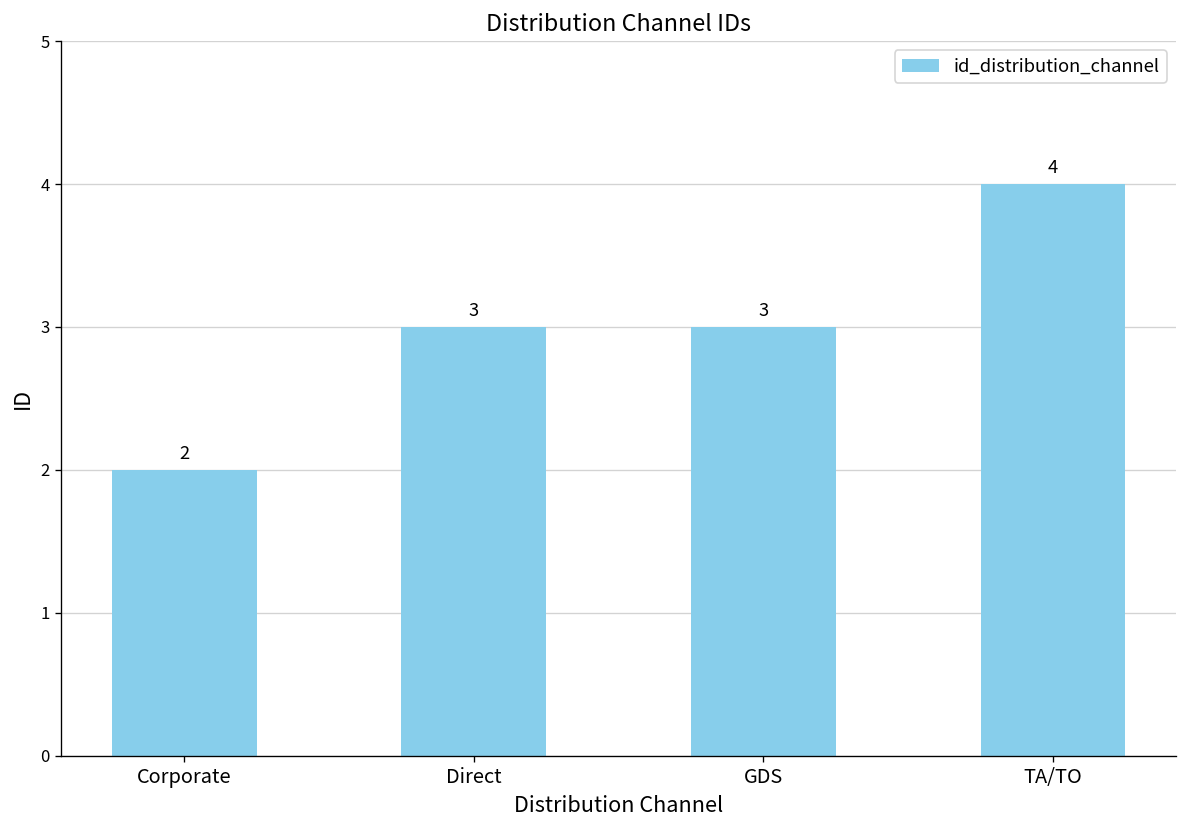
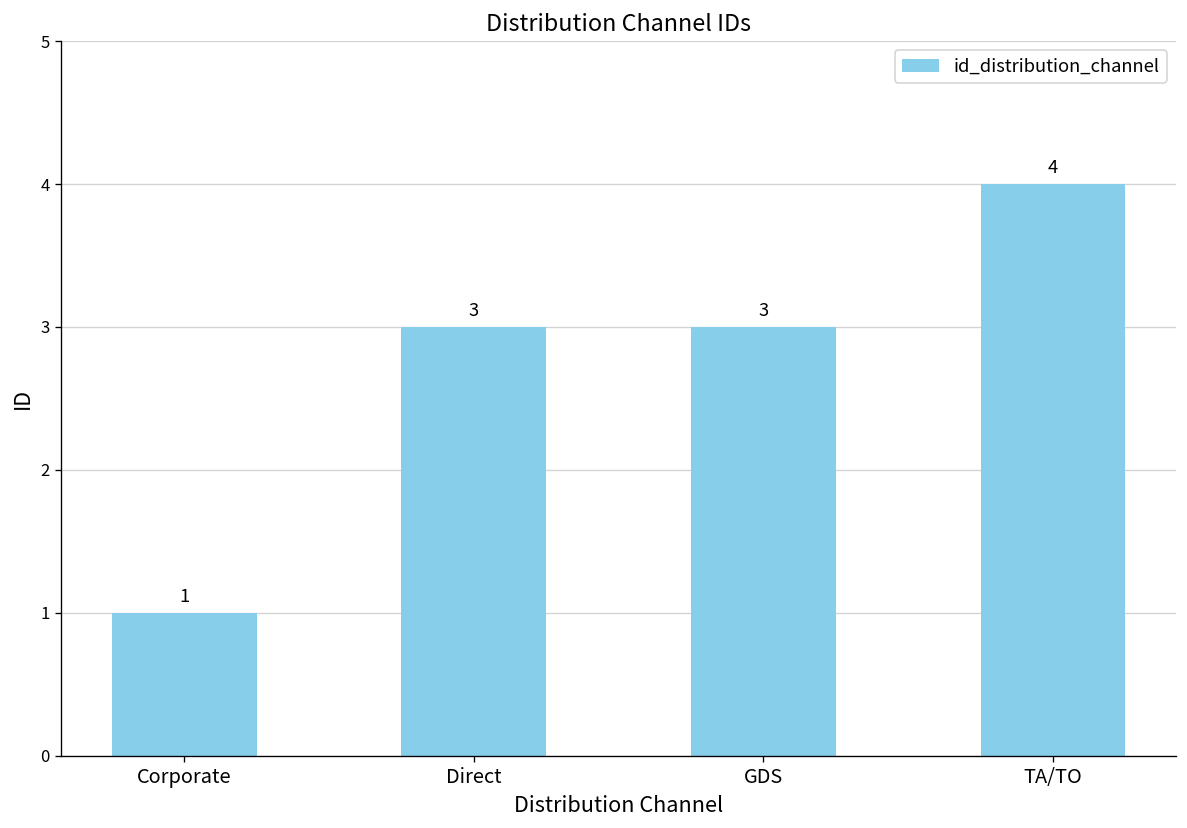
  {
-   "Corporate": 2,
+   "Corporate": 1,
    "Direct": 3,
    "GDS": 3,
    "TA/TO": 4
  }
